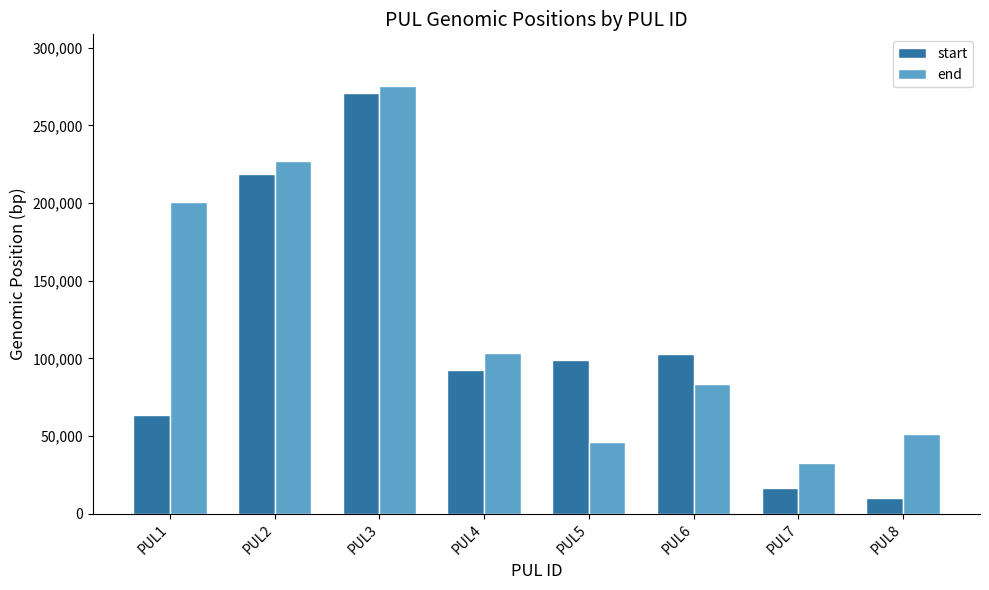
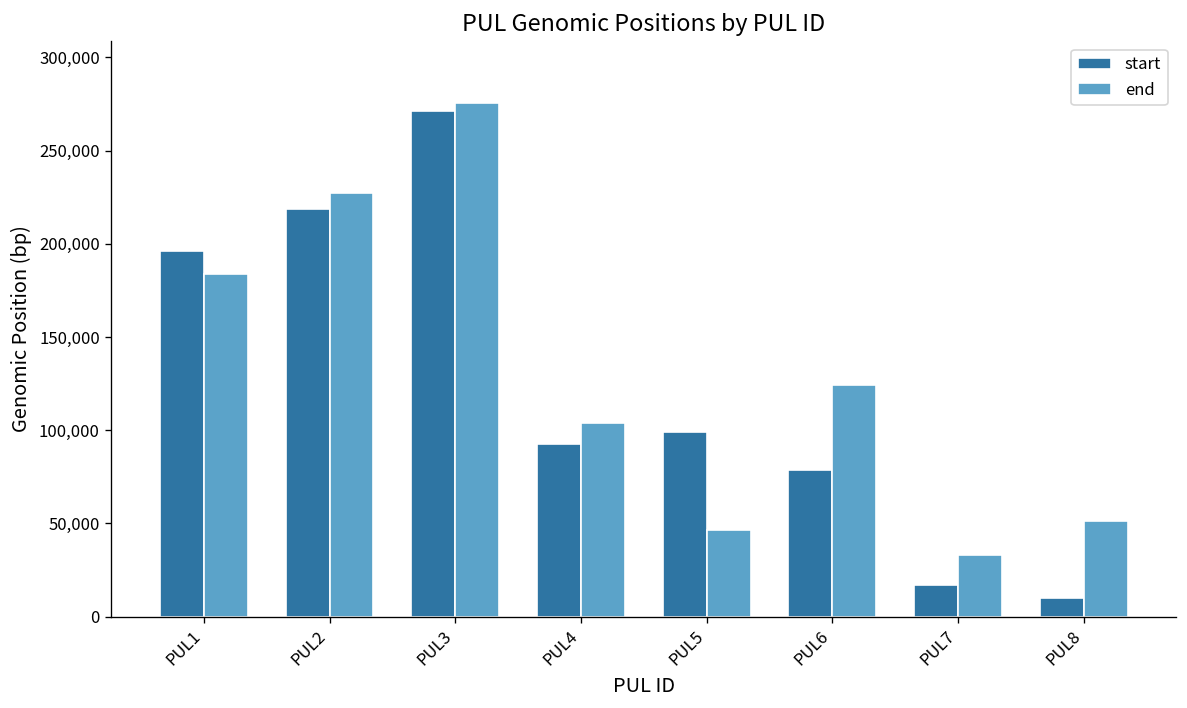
  {
    "start": {
-     "PUL1": "63,000",
+     "PUL1": "196,000",
      "PUL2": "219,000",
      "PUL3": "271,000",
      "PUL4": "93,000",
      "PUL5": "99,000",
-     "PUL6": "103,000",
+     "PUL6": "79,000",
      "PUL7": "17,000",
      "PUL8": "10,000"
    },
    "end": {
-     "PUL1": "201,000",
+     "PUL1": "184,000",
      "PUL2": "227,000",
      "PUL3": "276,000",
      "PUL4": "104,000",
      "PUL5": "46,000",
-     "PUL6": "83,000",
+     "PUL6": "124,000",
      "PUL7": "33,000",
      "PUL8": "51,000"
    }
  }
